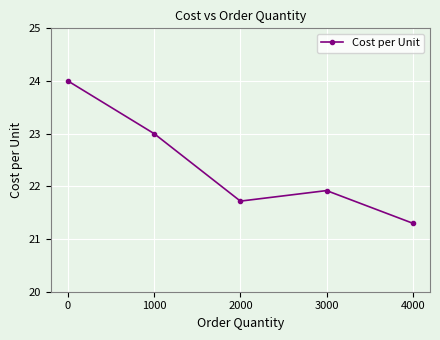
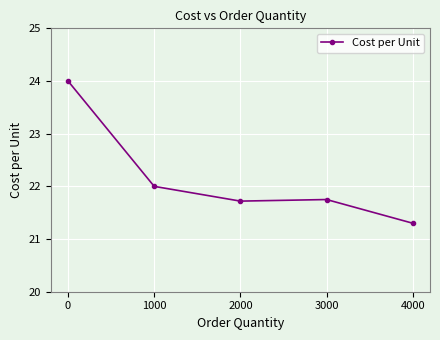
  {
    "0": 24.0,
-   "1000": 23,
+   "1000": 22,
    "2000": 21.7,
-   "3000": 21.9,
+   "3000": 21.8,
    "4000": 21.3
  }
